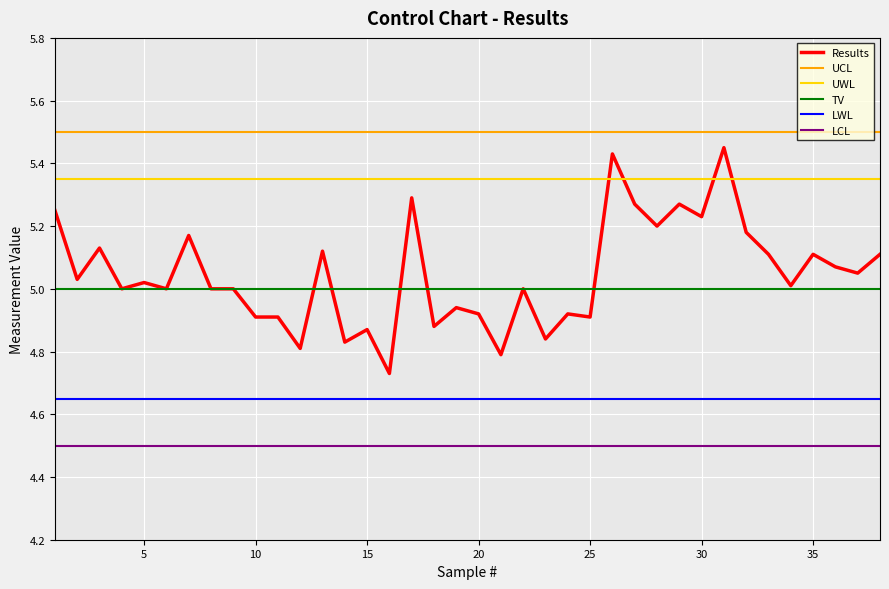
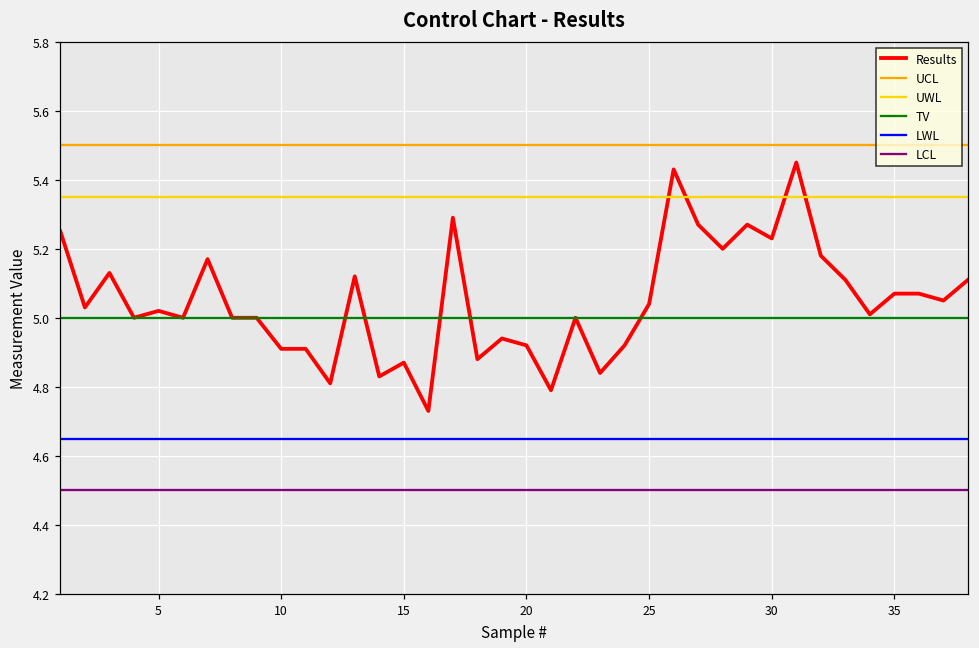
  {
    "Results": {
      "5": 5.02,
      "10": 4.91,
      "15": 4.87,
      "20": 4.92,
-     "25": 4.91,
+     "25": 5.04,
      "30": 5.23,
-     "35": 5.11
+     "35": 5.07
    },
    "TV": {
      "5": 5.00,
      "10": 5.00,
      "15": 5.00,
      "20": 5.00,
      "25": 5.00,
      "30": 5.00,
      "35": 5.00
    },
    "LWL": {
      "5": 4.65,
      "10": 4.65,
      "15": 4.65,
      "20": 4.65,
      "25": 4.65,
      "30": 4.65,
      "35": 4.65
    },
    "LCL": {
      "5": 4.50,
      "10": 4.50,
      "15": 4.50,
      "20": 4.50,
      "25": 4.50,
      "30": 4.50,
      "35": 4.50
    }
  }
